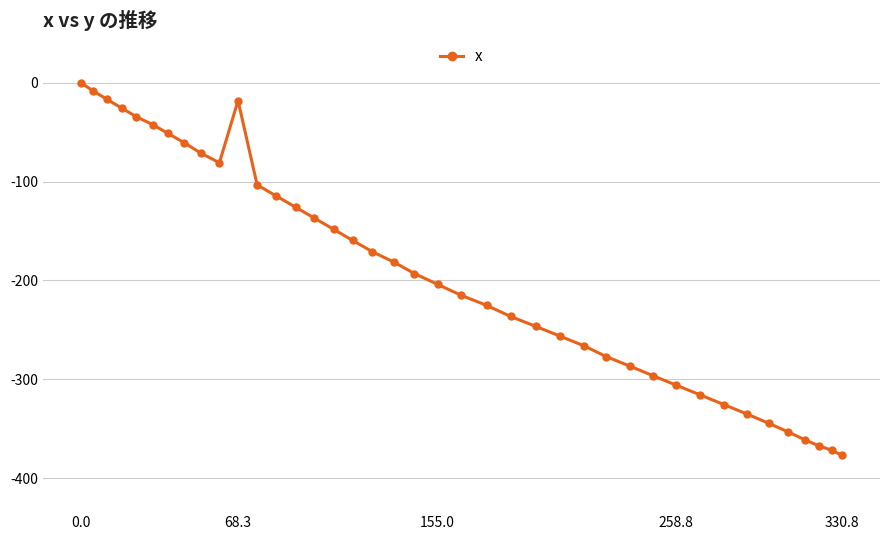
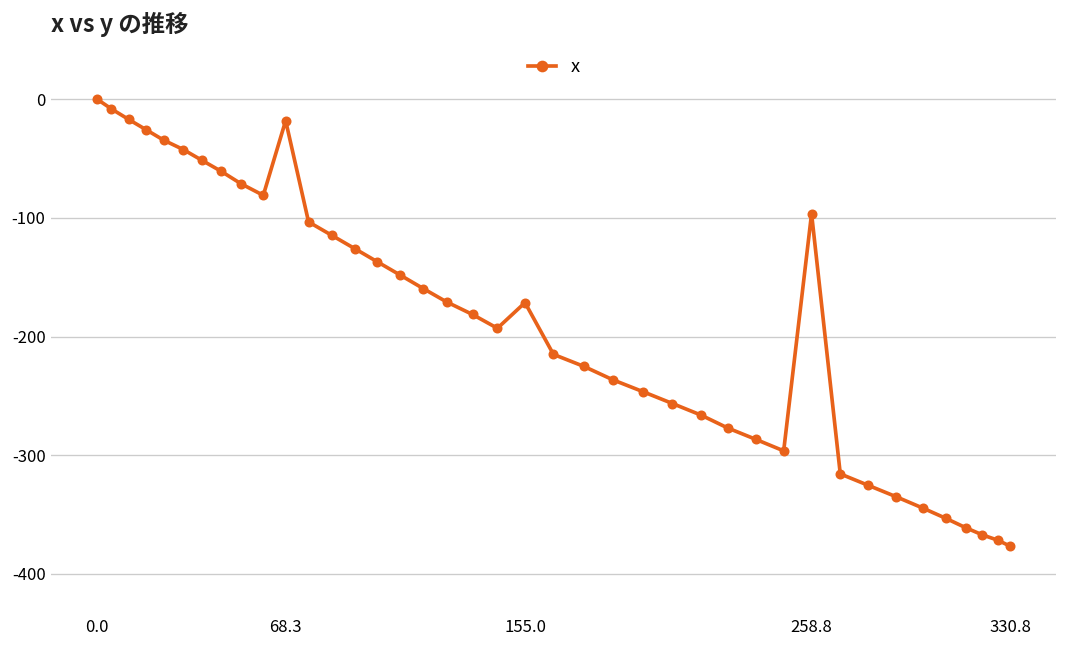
  {
    "0.0": 0,
    "68.3": -20,
-   "155.0": -200,
-   "258.8": -310,
+   "155.0": -170,
+   "258.8": -100,
    "330.8": -380
  }
